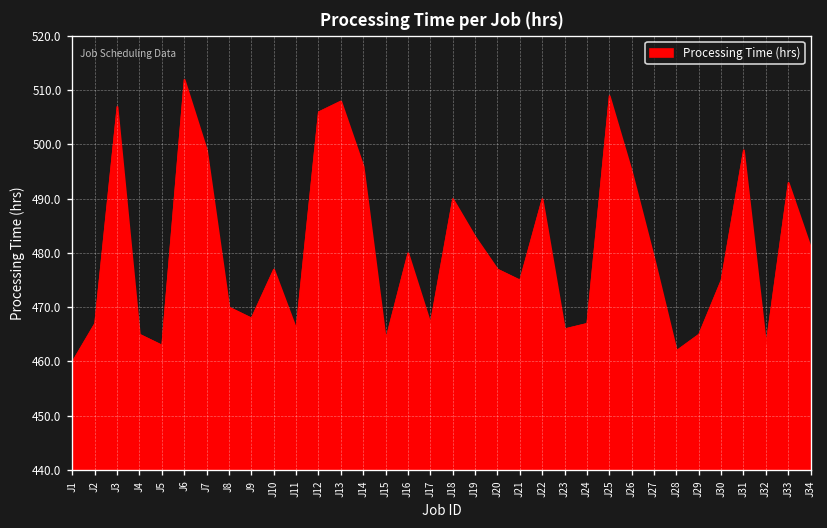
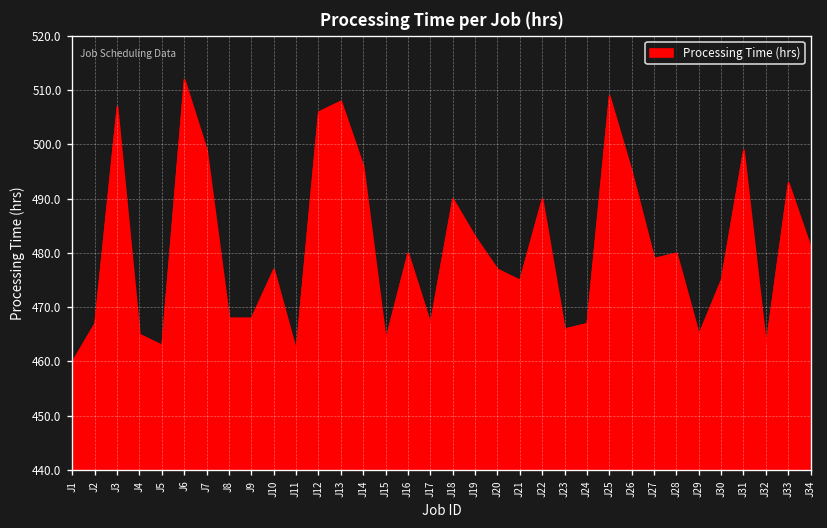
  {
    "J1": 460,
    "J2": 467,
    "J3": 507,
    "J4": 465,
    "J5": 463,
    "J6": 512,
    "J7": 499,
-   "J8": 470,
+   "J8": 468,
    "J9": 468,
    "J10": 477,
-   "J11": 466,
+   "J11": 462,
    "J12": 506,
    "J13": 508,
    "J14": 496,
    "J15": 464,
    "J16": 480,
    "J17": 467,
    "J18": 490,
    "J19": 483,
    "J20": 477,
    "J21": 475,
    "J22": 490,
    "J23": 466,
    "J24": 467,
    "J25": 509,
    "J26": 495,
    "J27": 479,
-   "J28": 462,
+   "J28": 480,
    "J29": 465,
    "J30": 475,
    "J31": 499,
    "J32": 463,
    "J33": 493,
    "J34": 481
  }
